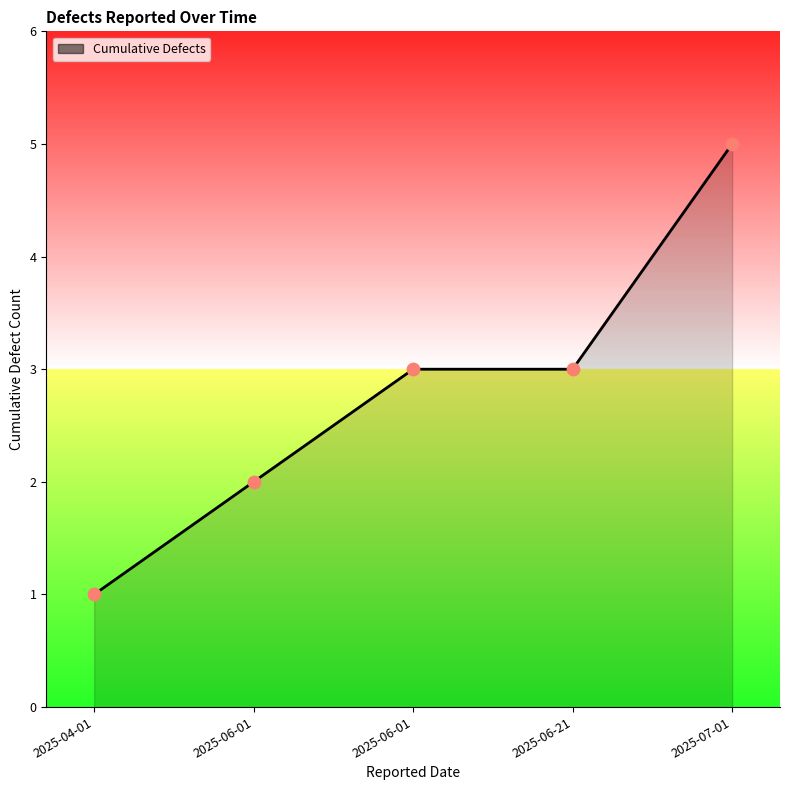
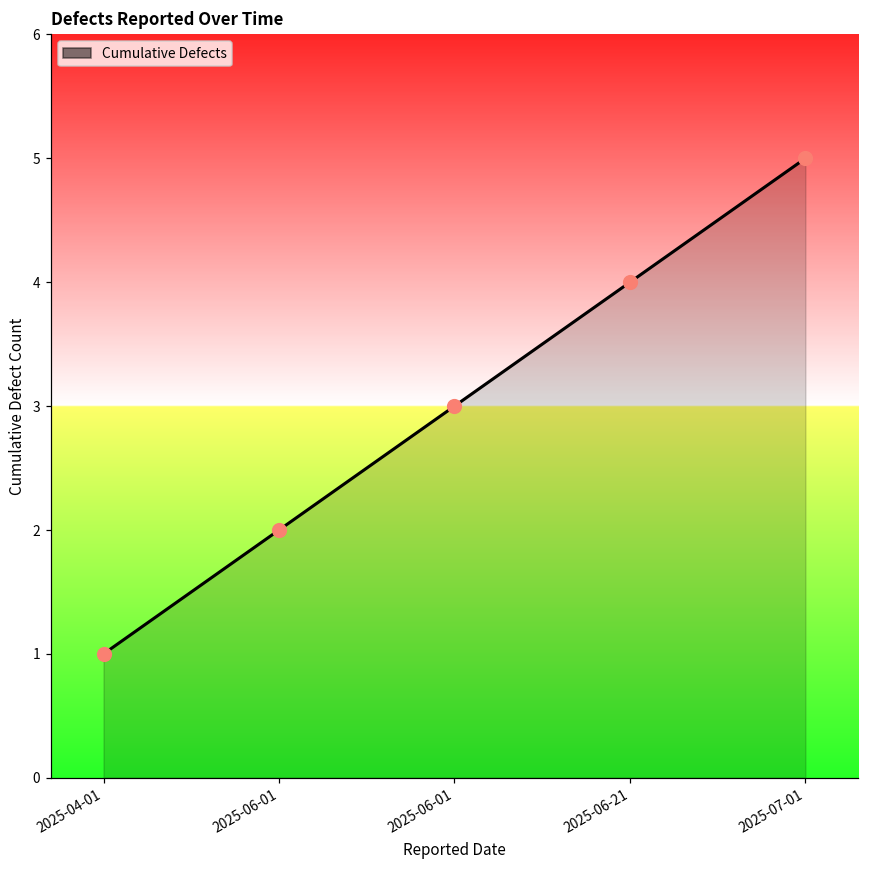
  {
    "2025-04-01": 1,
-   "2025-06-21": 3,
+   "2025-06-21": 4,
    "2025-07-01": 5
  }
